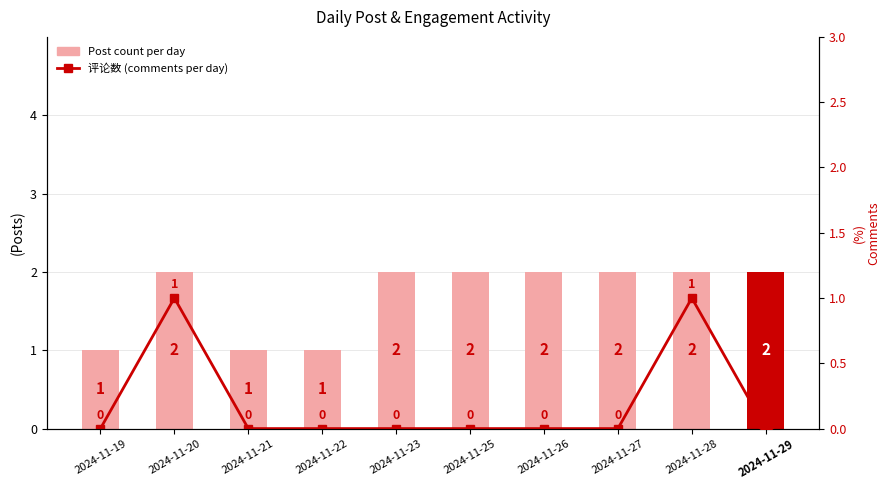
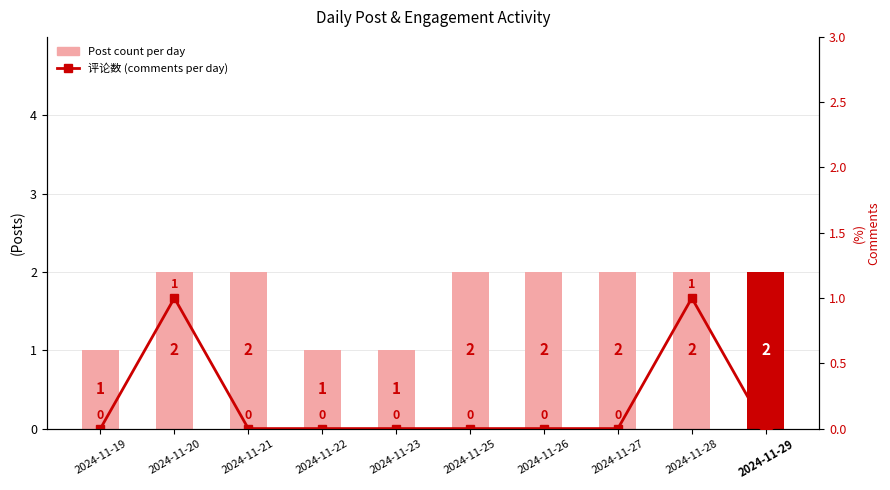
  {
    "Post count per day": {
      "2024-11-19": 1,
      "2024-11-20": 2,
-     "2024-11-21": 1,
+     "2024-11-21": 2,
      "2024-11-22": 1,
-     "2024-11-23": 2,
+     "2024-11-23": 1,
      "2024-11-25": 2,
      "2024-11-26": 2,
      "2024-11-27": 2,
      "2024-11-28": 2,
      "2024-11-29": 2
    }
  }
